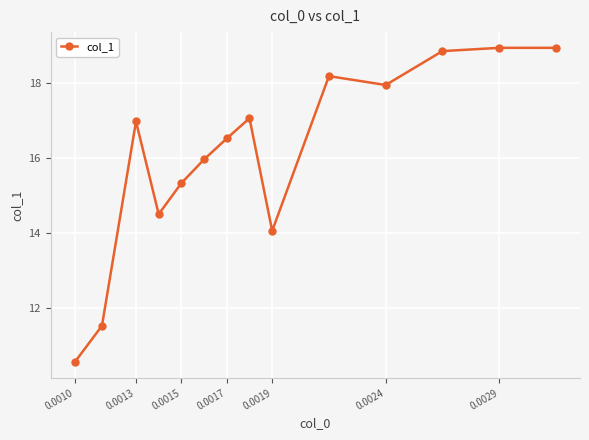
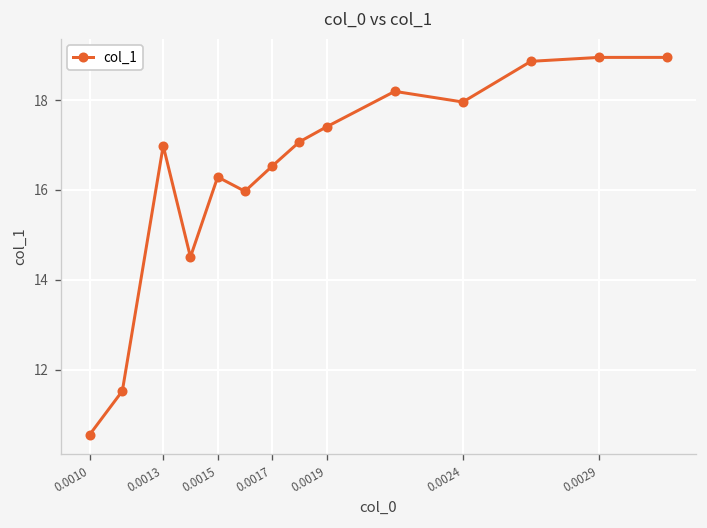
  {
    "0.0010": 10.6,
    "0.0013": 17.0,
-   "0.0015": 15.3,
+   "0.0015": 16.3,
    "0.0017": 16.5,
-   "0.0019": 14.1,
+   "0.0019": 17.4,
    "0.0024": 18.0,
    "0.0029": 18.9
  }
